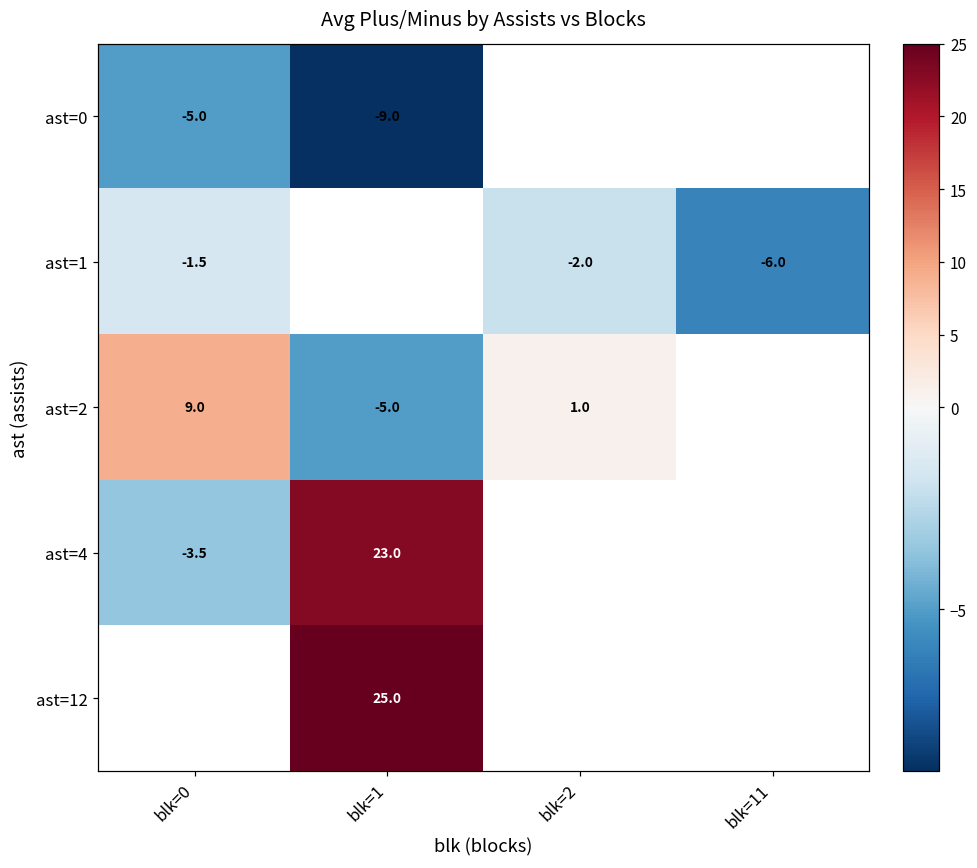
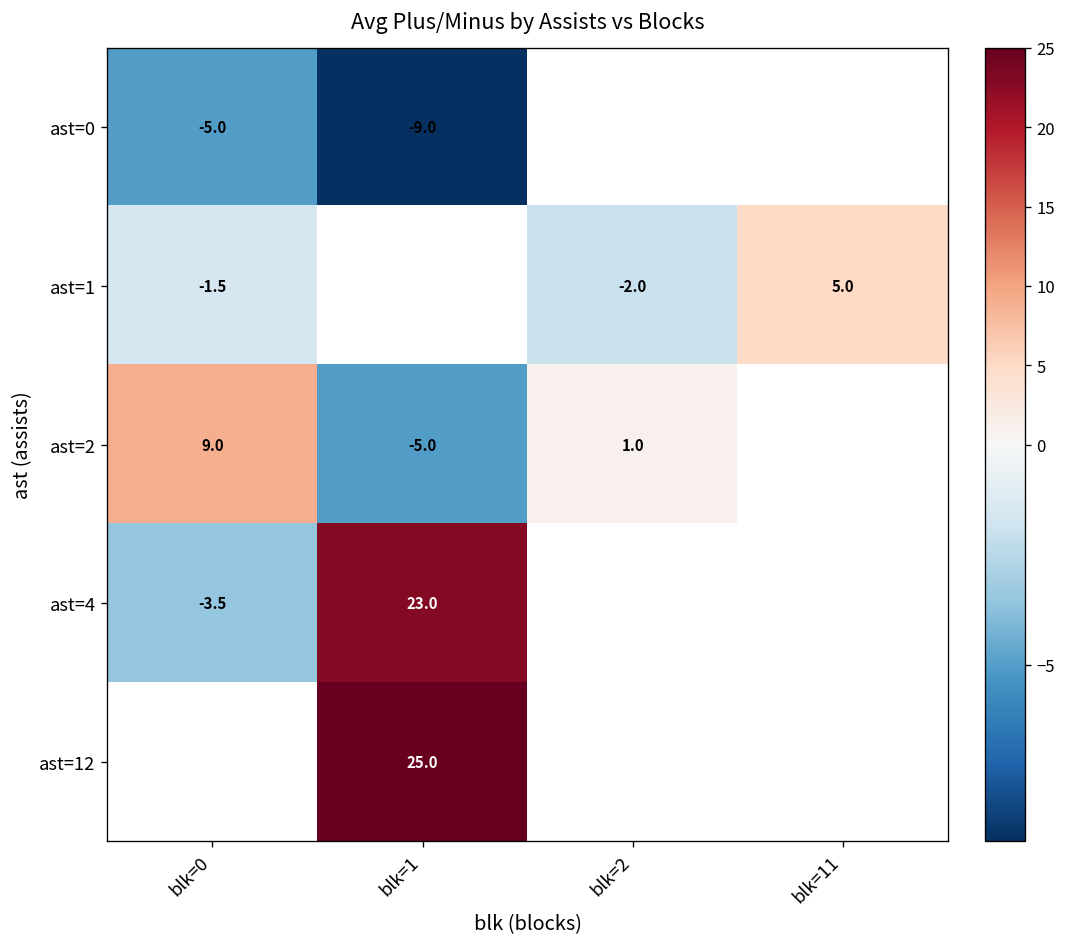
  {
    "ast=0": {
      "blk=0": -5.0,
      "blk=1": -9.0
    },
    "ast=1": {
      "blk=0": -1.5,
      "blk=2": -2.0,
-     "blk=11": -6.0
+     "blk=11": 5.0
    },
    "ast=2": {
      "blk=0": 9.0,
      "blk=1": -5.0,
      "blk=2": 1.0
    },
    "ast=4": {
      "blk=0": -3.5,
      "blk=1": 23.0
    },
    "ast=12": {
      "blk=1": 25.0
    }
  }
